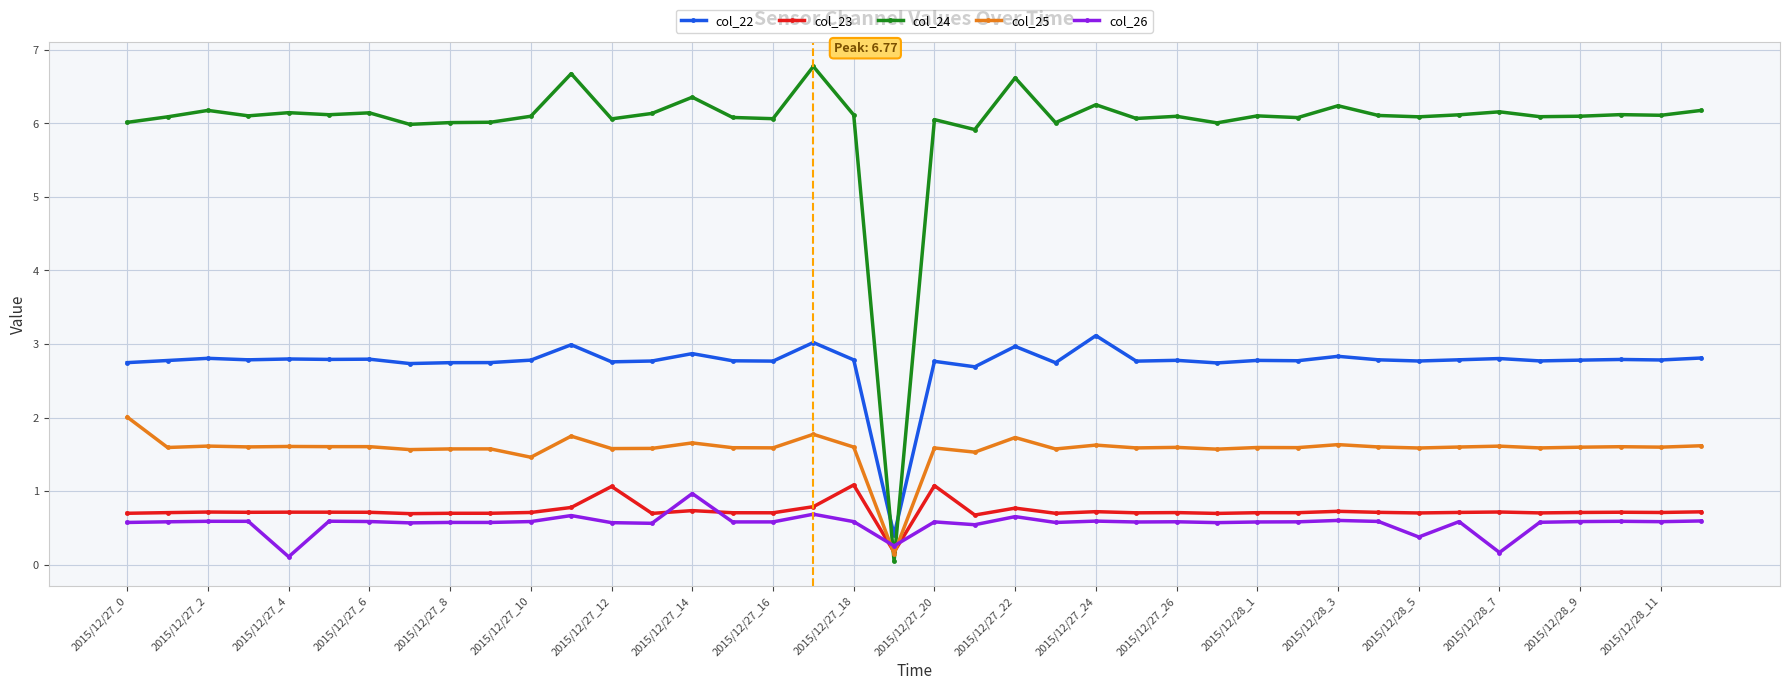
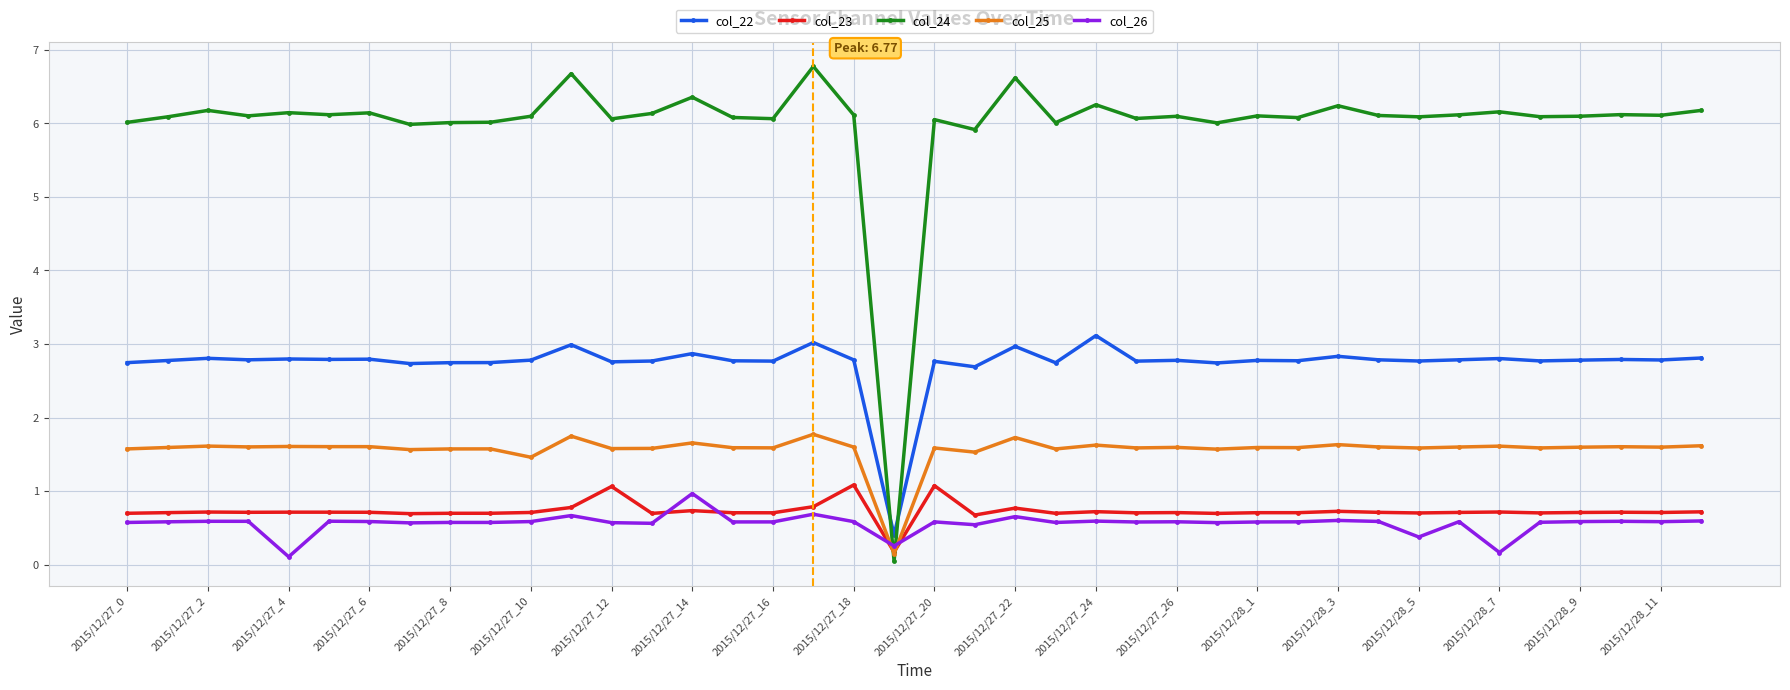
  {
    "col_22": {
      "2015/12/27_0": 2.7,
      "2015/12/27_2": 2.8,
      "2015/12/27_4": 2.8,
      "2015/12/27_6": 2.8,
      "2015/12/27_8": 2.7,
      "2015/12/27_10": 2.8,
      "2015/12/27_12": 2.8,
      "2015/12/27_14": 2.9,
      "2015/12/27_16": 2.8,
      "2015/12/27_18": 2.8,
      "2015/12/27_20": 2.8,
      "2015/12/27_22": 3.0,
      "2015/12/27_24": 3.1,
      "2015/12/27_26": 2.8,
      "2015/12/28_1": 2.8,
      "2015/12/28_3": 2.8,
      "2015/12/28_5": 2.8,
      "2015/12/28_7": 2.8,
      "2015/12/28_9": 2.8,
      "2015/12/28_11": 2.8
    },
    "col_23": {
      "2015/12/27_0": 0.7,
      "2015/12/27_2": 0.7,
      "2015/12/27_4": 0.7,
      "2015/12/27_6": 0.7,
      "2015/12/27_8": 0.7,
      "2015/12/27_10": 0.7,
      "2015/12/27_12": 1.1,
      "2015/12/27_14": 0.7,
      "2015/12/27_16": 0.7,
      "2015/12/27_18": 1.1,
      "2015/12/27_20": 1.1,
      "2015/12/27_22": 0.8,
      "2015/12/27_24": 0.7,
      "2015/12/27_26": 0.7,
      "2015/12/28_1": 0.7,
      "2015/12/28_3": 0.7,
      "2015/12/28_5": 0.7,
      "2015/12/28_7": 0.7,
      "2015/12/28_9": 0.7,
      "2015/12/28_11": 0.7
    },
    "col_24": {
      "2015/12/27_0": 6.0,
      "2015/12/27_2": 6.2,
      "2015/12/27_4": 6.1,
      "2015/12/27_6": 6.1,
      "2015/12/27_8": 6.0,
      "2015/12/27_10": 6.1,
      "2015/12/27_12": 6.1,
      "2015/12/27_14": 6.4,
      "2015/12/27_16": 6.1,
      "2015/12/27_18": 6.1,
      "2015/12/27_20": 6.1,
      "2015/12/27_22": 6.6,
      "2015/12/27_24": 6.3,
      "2015/12/27_26": 6.1,
      "2015/12/28_1": 6.1,
      "2015/12/28_3": 6.2,
      "2015/12/28_5": 6.1,
      "2015/12/28_7": 6.2,
      "2015/12/28_9": 6.1,
      "2015/12/28_11": 6.1
    },
    "col_25": {
-     "2015/12/27_0": 2.0,
+     "2015/12/27_0": 1.6,
      "2015/12/27_2": 1.6,
      "2015/12/27_4": 1.6,
      "2015/12/27_6": 1.6,
      "2015/12/27_8": 1.6,
      "2015/12/27_10": 1.5,
      "2015/12/27_12": 1.6,
      "2015/12/27_14": 1.7,
      "2015/12/27_16": 1.6,
      "2015/12/27_18": 1.6,
      "2015/12/27_20": 1.6,
      "2015/12/27_22": 1.7,
      "2015/12/27_24": 1.6,
      "2015/12/27_26": 1.6,
      "2015/12/28_1": 1.6,
      "2015/12/28_3": 1.6,
      "2015/12/28_5": 1.6,
      "2015/12/28_7": 1.6,
      "2015/12/28_9": 1.6,
      "2015/12/28_11": 1.6
    },
    "col_26": {
      "2015/12/27_0": 0.6,
      "2015/12/27_2": 0.6,
      "2015/12/27_4": 0.1,
      "2015/12/27_6": 0.6,
      "2015/12/27_8": 0.6,
      "2015/12/27_10": 0.6,
      "2015/12/27_12": 0.6,
      "2015/12/27_14": 1.0,
      "2015/12/27_16": 0.6,
      "2015/12/27_18": 0.6,
      "2015/12/27_20": 0.6,
      "2015/12/27_22": 0.7,
      "2015/12/27_24": 0.6,
      "2015/12/27_26": 0.6,
      "2015/12/28_1": 0.6,
      "2015/12/28_3": 0.6,
      "2015/12/28_5": 0.4,
      "2015/12/28_7": 0.2,
      "2015/12/28_9": 0.6,
      "2015/12/28_11": 0.6
    }
  }
